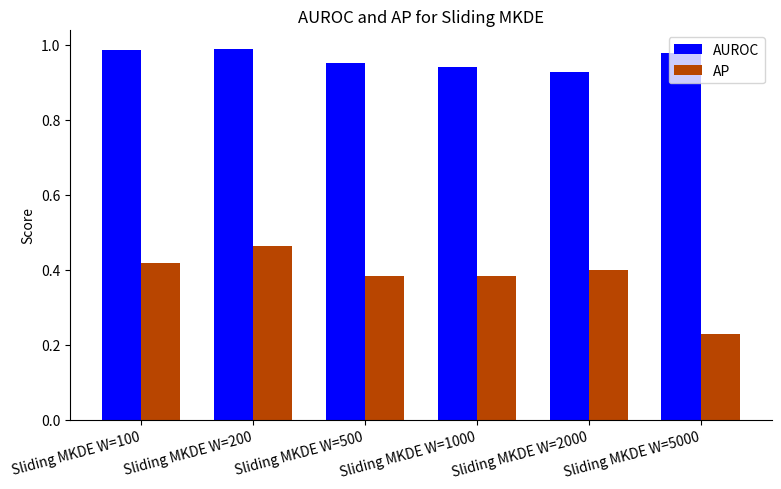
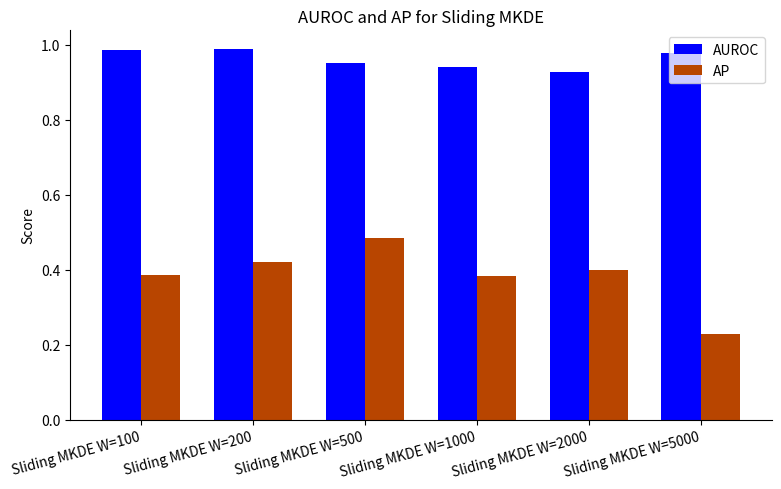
  {
    "AUROC": {
      "Sliding MKDE W=100": 0.99,
      "Sliding MKDE W=200": 0.99,
      "Sliding MKDE W=500": 0.95,
      "Sliding MKDE W=1000": 0.94,
      "Sliding MKDE W=2000": 0.93
    },
    "AP": {
-     "Sliding MKDE W=100": 0.42,
-     "Sliding MKDE W=200": 0.46,
-     "Sliding MKDE W=500": 0.38,
+     "Sliding MKDE W=100": 0.39,
+     "Sliding MKDE W=200": 0.42,
+     "Sliding MKDE W=500": 0.49,
      "Sliding MKDE W=1000": 0.38,
      "Sliding MKDE W=2000": 0.40,
      "Sliding MKDE W=5000": 0.23
    }
  }
